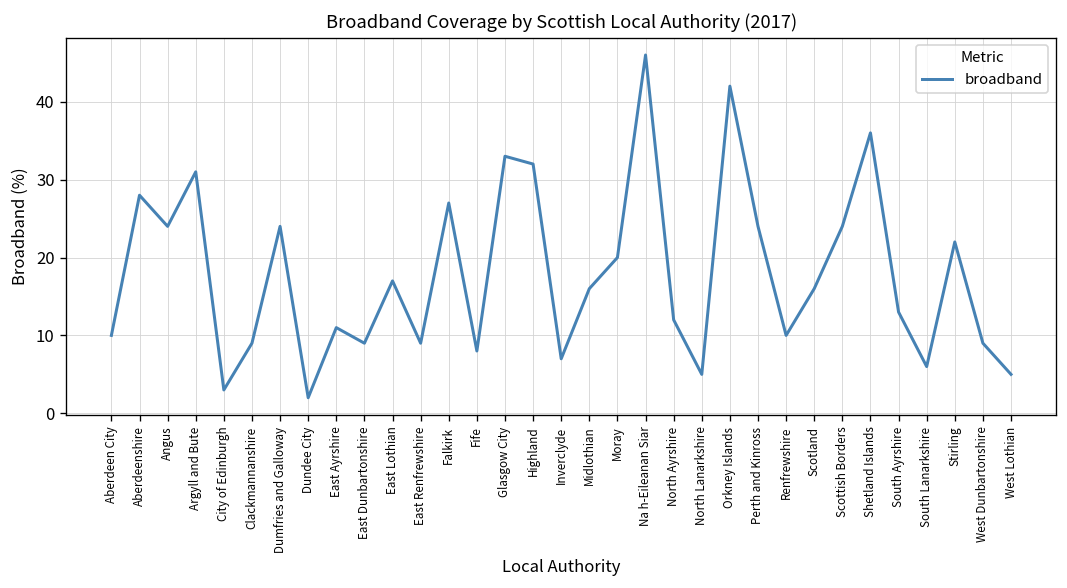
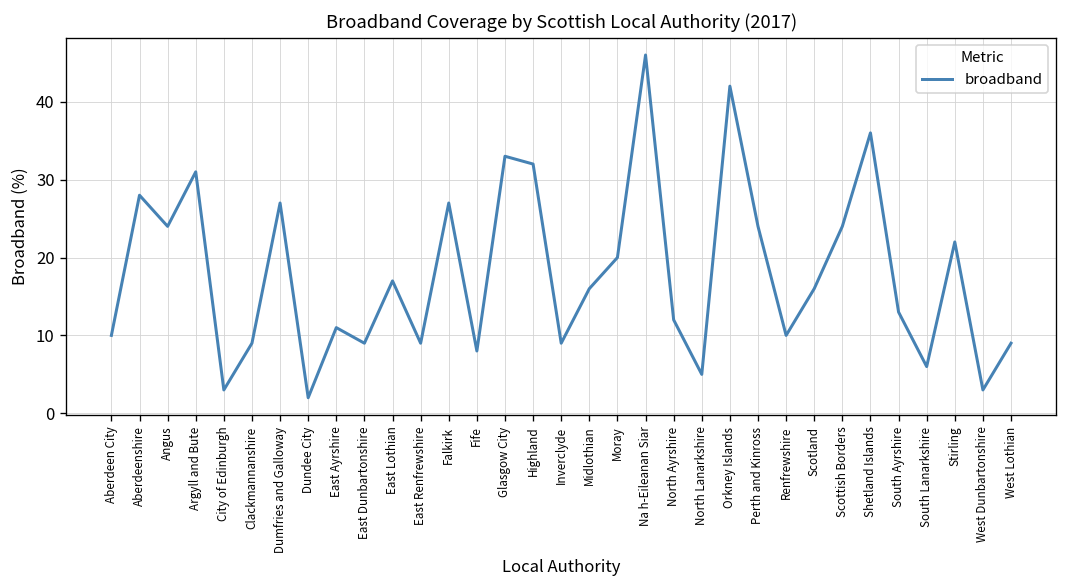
  {
    "Aberdeen City": 10,
    "Aberdeenshire": 28,
    "Angus": 24,
    "Argyll and Bute": 31,
    "City of Edinburgh": 3,
    "Clackmannanshire": 9,
-   "Dumfries and Galloway": 24,
+   "Dumfries and Galloway": 27,
    "Dundee City": 2,
    "East Ayrshire": 11,
    "East Dunbartonshire": 9,
    "East Lothian": 17,
    "East Renfrewshire": 9,
    "Falkirk": 27,
    "Fife": 8,
    "Glasgow City": 33,
    "Highland": 32,
-   "Inverclyde": 7,
+   "Inverclyde": 9,
    "Midlothian": 16,
    "Moray": 20,
    "Na h-Eileanan Siar": 46,
    "North Ayrshire": 12,
    "North Lanarkshire": 5,
    "Orkney Islands": 42,
    "Perth and Kinross": 24,
    "Renfrewshire": 10,
    "Scotland": 16,
    "Scottish Borders": 24,
    "Shetland Islands": 36,
    "South Ayrshire": 13,
    "South Lanarkshire": 6,
    "Stirling": 22,
-   "West Dunbartonshire": 9,
-   "West Lothian": 5
+   "West Dunbartonshire": 3,
+   "West Lothian": 9
  }
